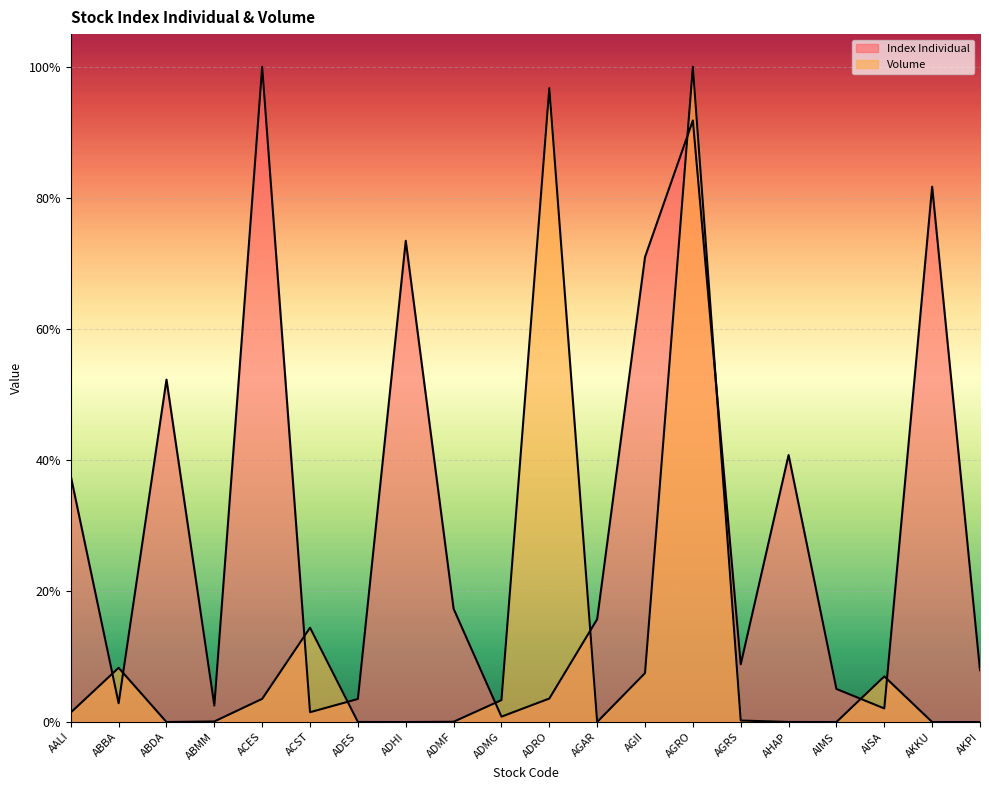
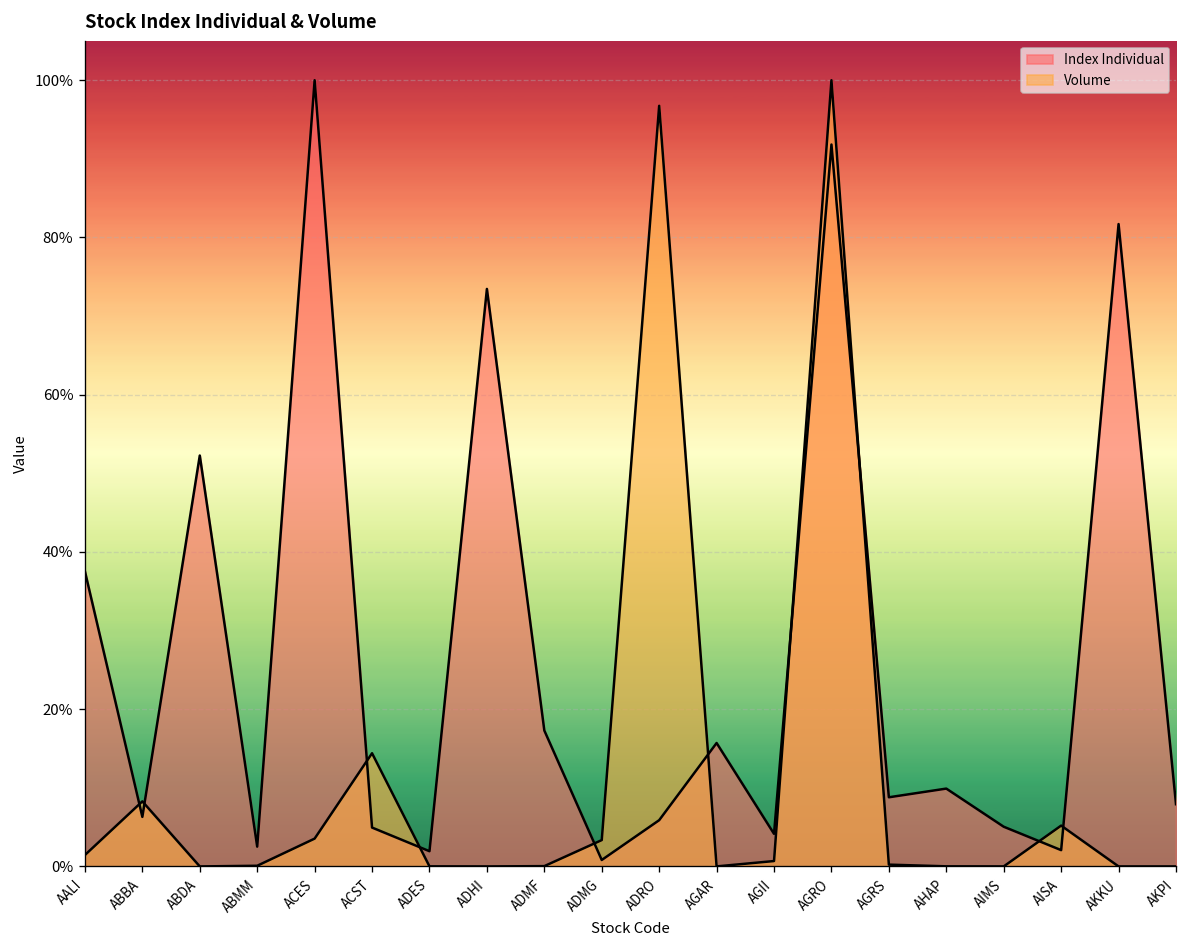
  {
    "Index Individual": {
      "AALI": "38%",
-     "ABBA": "3%",
+     "ABBA": "6%",
      "ABDA": "52%",
      "ABMM": "3%",
      "ACES": "100%",
-     "ACST": "1%",
-     "ADES": "4%",
+     "ACST": "5%",
+     "ADES": "2%",
      "ADHI": "73%",
      "ADMF": "17%",
      "ADMG": "1%",
-     "ADRO": "4%",
+     "ADRO": "6%",
      "AGAR": "16%",
-     "AGII": "71%",
+     "AGII": "4%",
      "AGRO": "92%",
      "AGRS": "9%",
-     "AHAP": "41%",
+     "AHAP": "10%",
      "AIMS": "5%",
      "AISA": "2%",
      "AKKU": "82%",
      "AKPI": "8%"
    },
    "Volume": {
      "AALI": "1%",
      "ABBA": "8%",
      "ABDA": "0%",
      "ABMM": "0%",
      "ACES": "4%",
      "ACST": "14%",
      "ADES": "0%",
      "ADHI": "0%",
      "ADMF": "0%",
      "ADMG": "3%",
      "ADRO": "97%",
      "AGAR": "0%",
-     "AGII": "7%",
+     "AGII": "1%",
      "AGRO": "100%",
      "AGRS": "0%",
      "AHAP": "0%",
      "AIMS": "0%",
-     "AISA": "7%",
+     "AISA": "5%",
      "AKKU": "0%",
      "AKPI": "0%"
    }
  }
